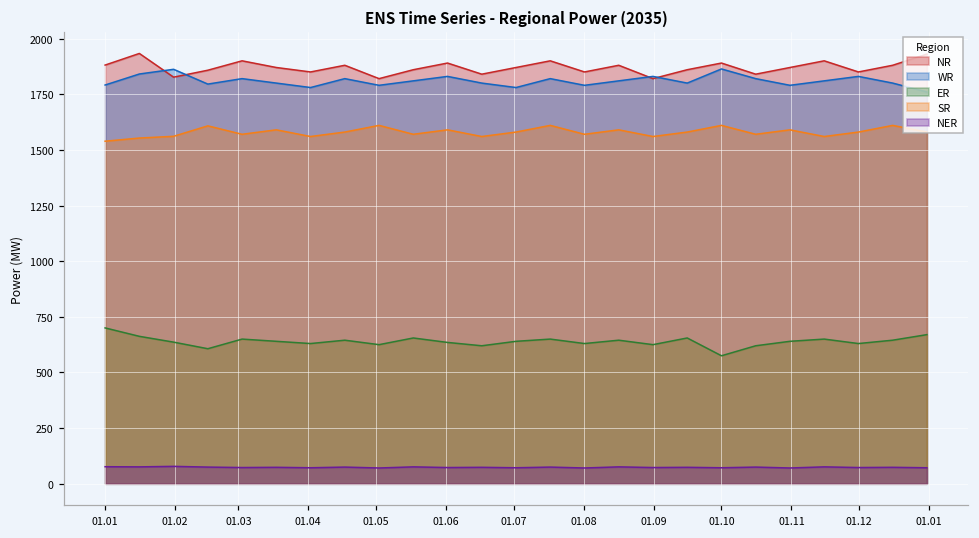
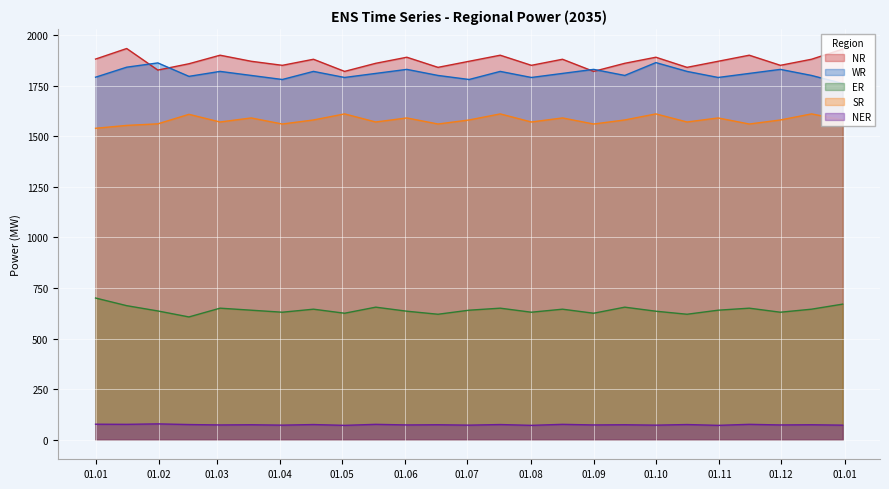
  {
    "WR": {
      "01.01": 1790,
      "01.10": 1860
    },
    "ER": {
      "01.01": 700,
-     "01.10": 580
+     "01.10": 640
    },
    "NER": {
      "01.01": 80,
      "01.10": 70
    }
  }
